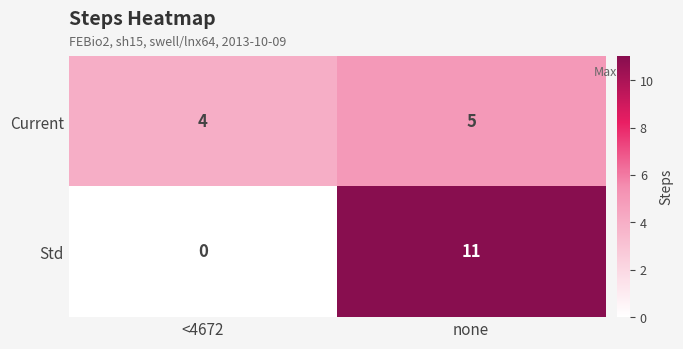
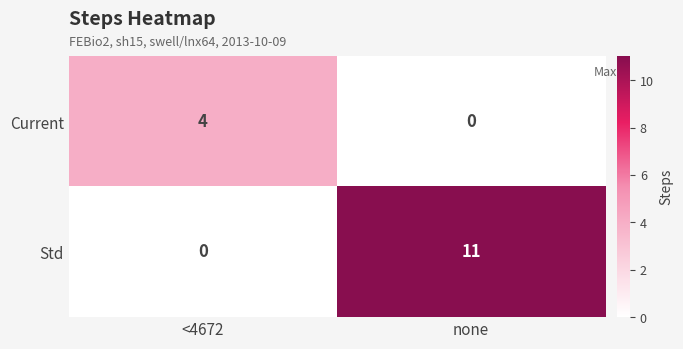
  {
    "Current": {
      "<4672": 4,
-     "none": 5
+     "none": 0
    },
    "Std": {
      "<4672": 0,
      "none": 11
    }
  }
